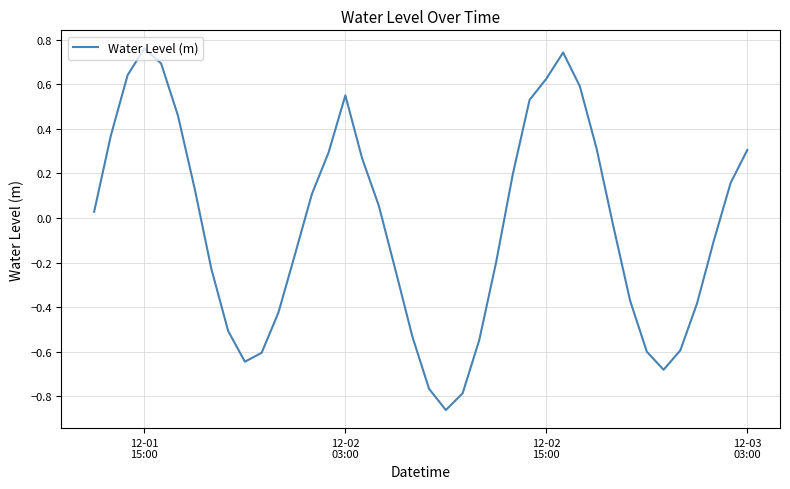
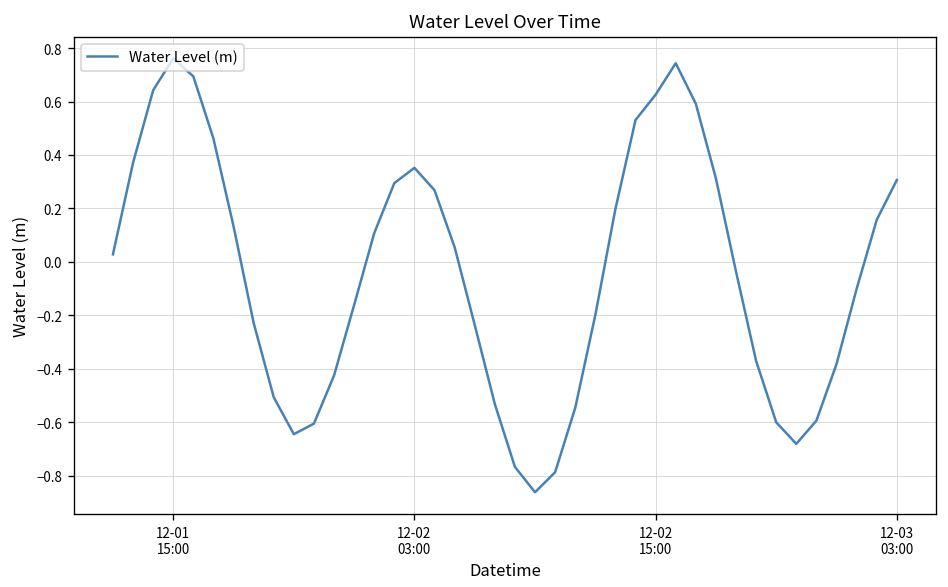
  {
-   "12-02 03:00": 0.55,
+   "12-02 03:00": 0.35,
    "12-02 15:00": 0.63,
    "12-03 03:00": 0.31
  }
